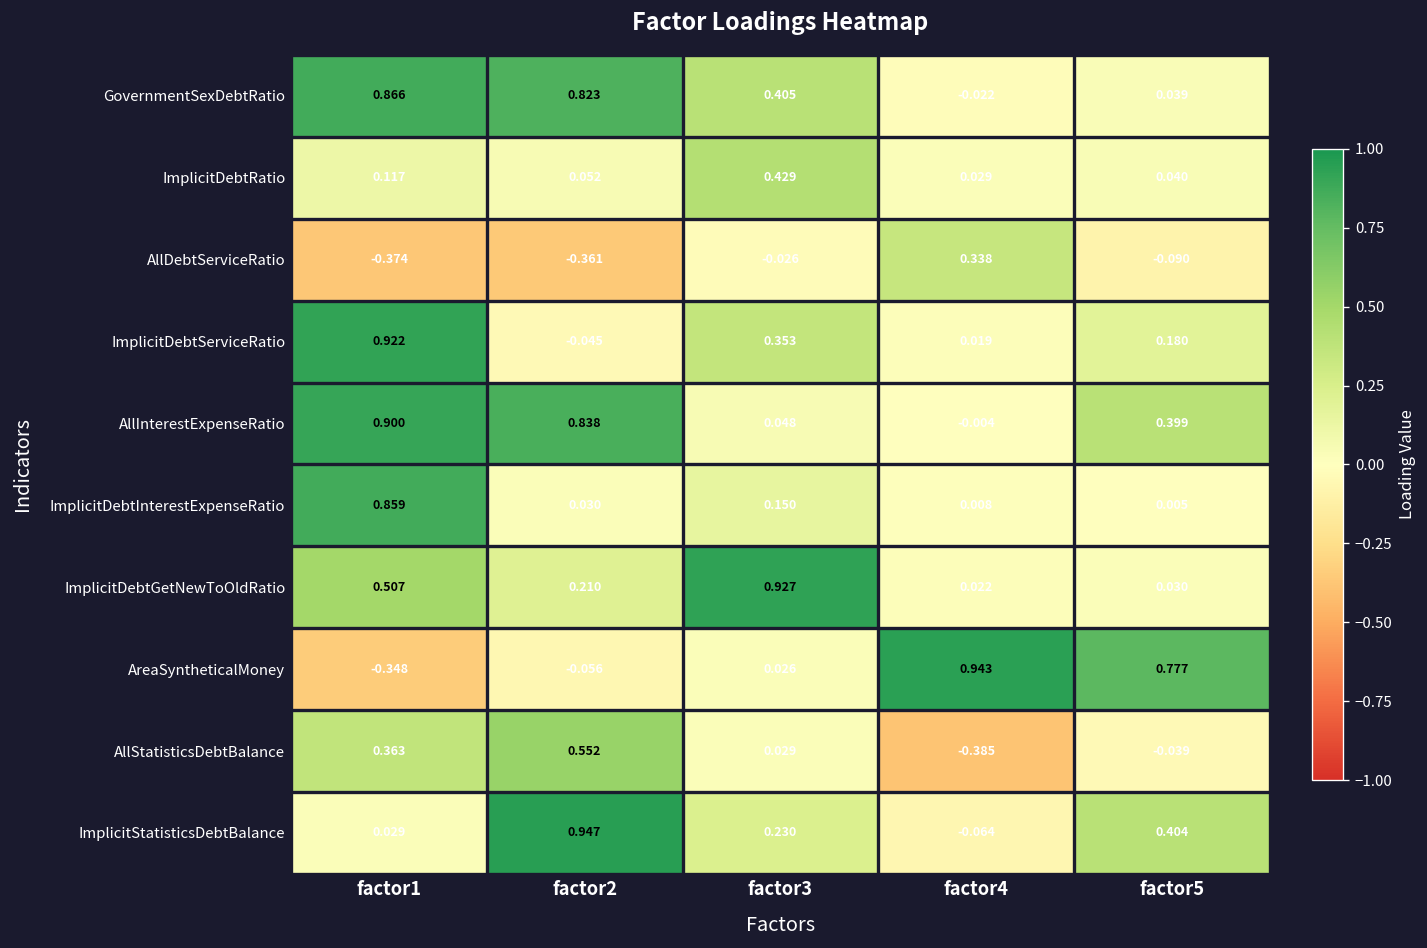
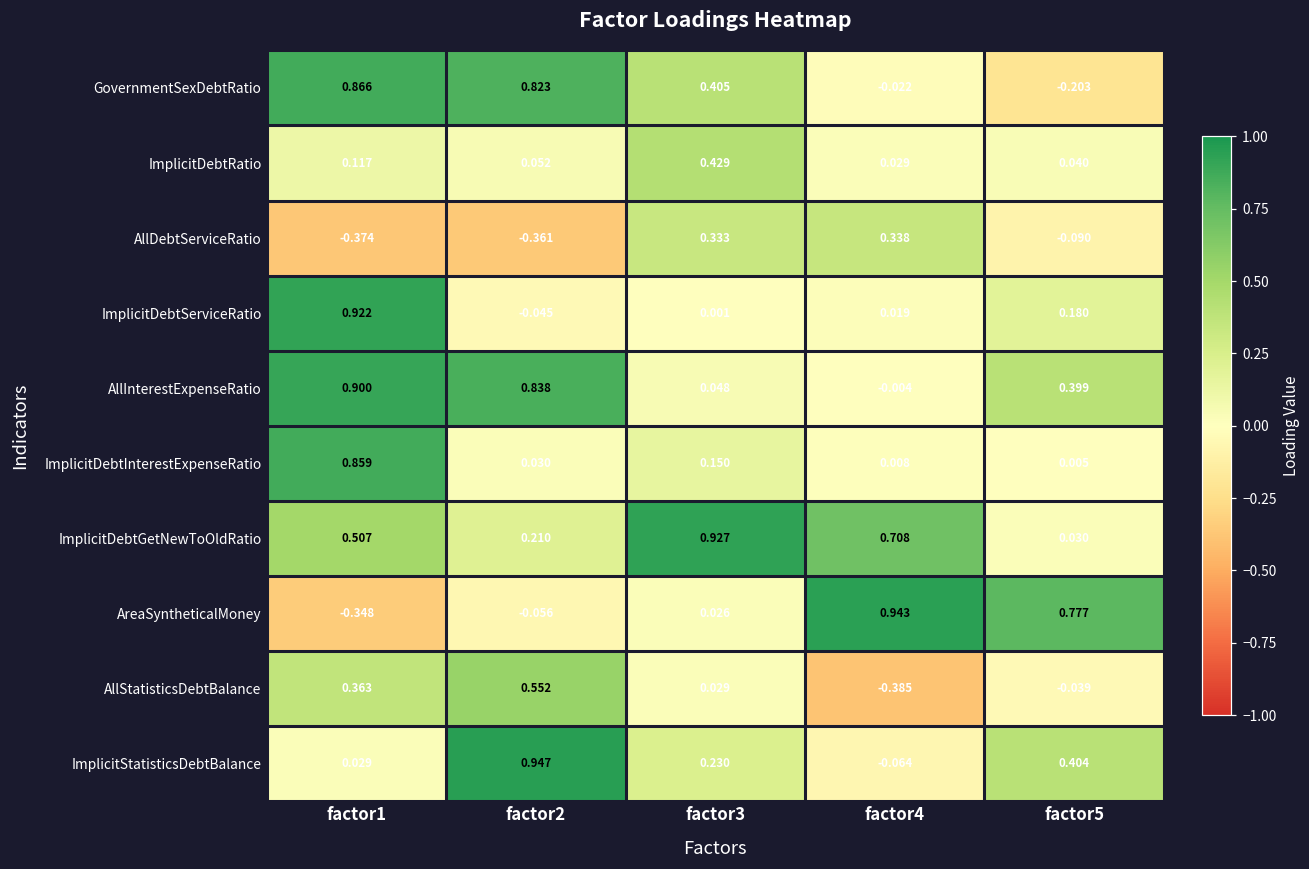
  {
    "GovernmentSexDebtRatio": {
      "factor1": 0.866,
      "factor2": 0.823,
      "factor3": 0.405,
      "factor4": -0.022,
-     "factor5": 0.039
+     "factor5": -0.203
    },
    "ImplicitDebtRatio": {
      "factor1": 0.117,
      "factor2": 0.052,
      "factor3": 0.429,
      "factor4": 0.029,
      "factor5": 0.040
    },
    "AllDebtServiceRatio": {
      "factor1": -0.374,
      "factor2": -0.361,
-     "factor3": -0.026,
+     "factor3": 0.333,
      "factor4": 0.338,
      "factor5": -0.090
    },
    "ImplicitDebtServiceRatio": {
      "factor1": 0.922,
      "factor2": -0.045,
-     "factor3": 0.353,
+     "factor3": 0.001,
      "factor4": 0.019,
      "factor5": 0.180
    },
    "AllInterestExpenseRatio": {
      "factor1": 0.900,
      "factor2": 0.838,
      "factor3": 0.048,
      "factor4": -0.004,
      "factor5": 0.399
    },
    "ImplicitDebtInterestExpenseRatio": {
      "factor1": 0.859,
      "factor2": 0.030,
      "factor3": 0.150,
      "factor4": 0.008,
      "factor5": 0.005
    },
    "ImplicitDebtGetNewToOldRatio": {
      "factor1": 0.507,
      "factor2": 0.210,
      "factor3": 0.927,
-     "factor4": 0.022,
+     "factor4": 0.708,
      "factor5": 0.030
    },
    "AreaSyntheticalMoney": {
      "factor1": -0.348,
      "factor2": -0.056,
      "factor3": 0.026,
      "factor4": 0.943,
      "factor5": 0.777
    },
    "AllStatisticsDebtBalance": {
      "factor1": 0.363,
      "factor2": 0.552,
      "factor3": 0.029,
      "factor4": -0.385,
      "factor5": -0.039
    },
    "ImplicitStatisticsDebtBalance": {
      "factor1": 0.029,
      "factor2": 0.947,
      "factor3": 0.230,
      "factor4": -0.064,
      "factor5": 0.404
    }
  }
